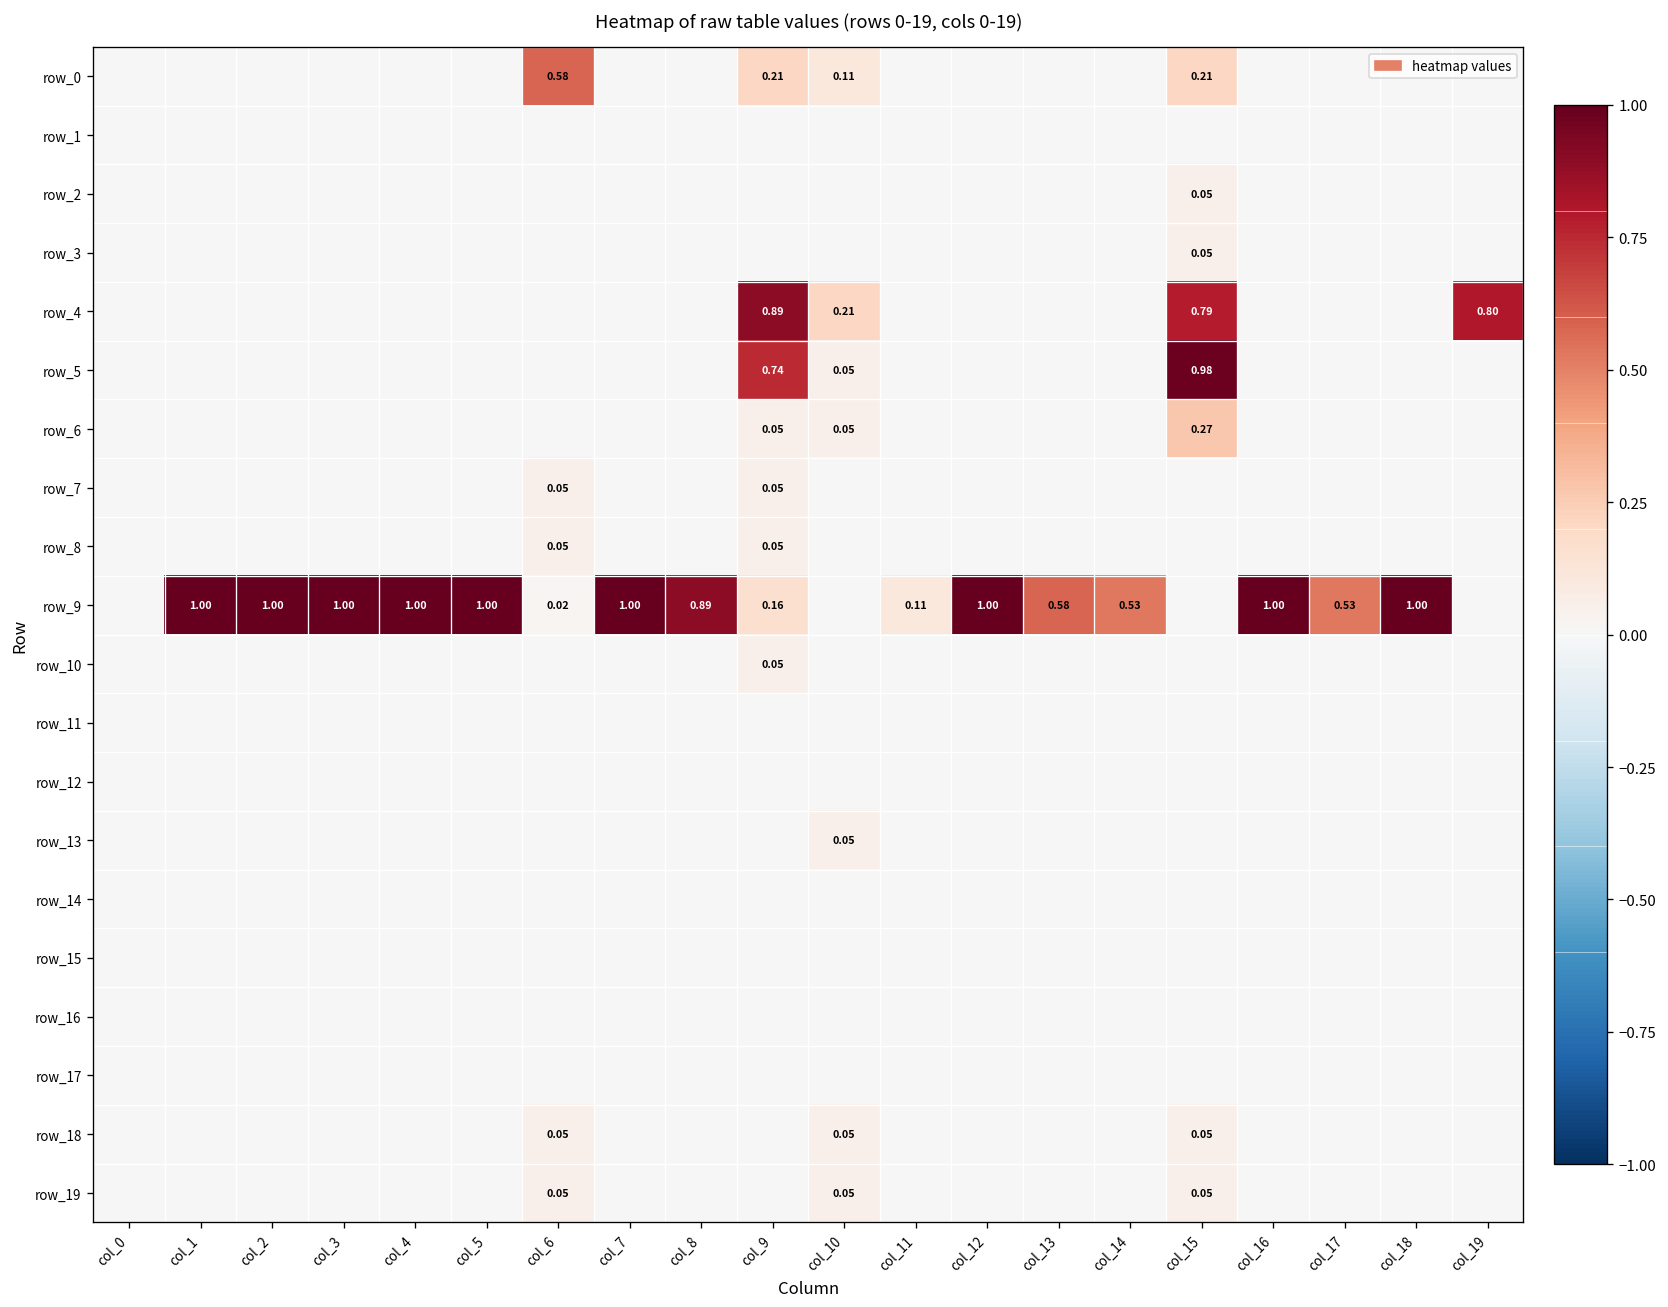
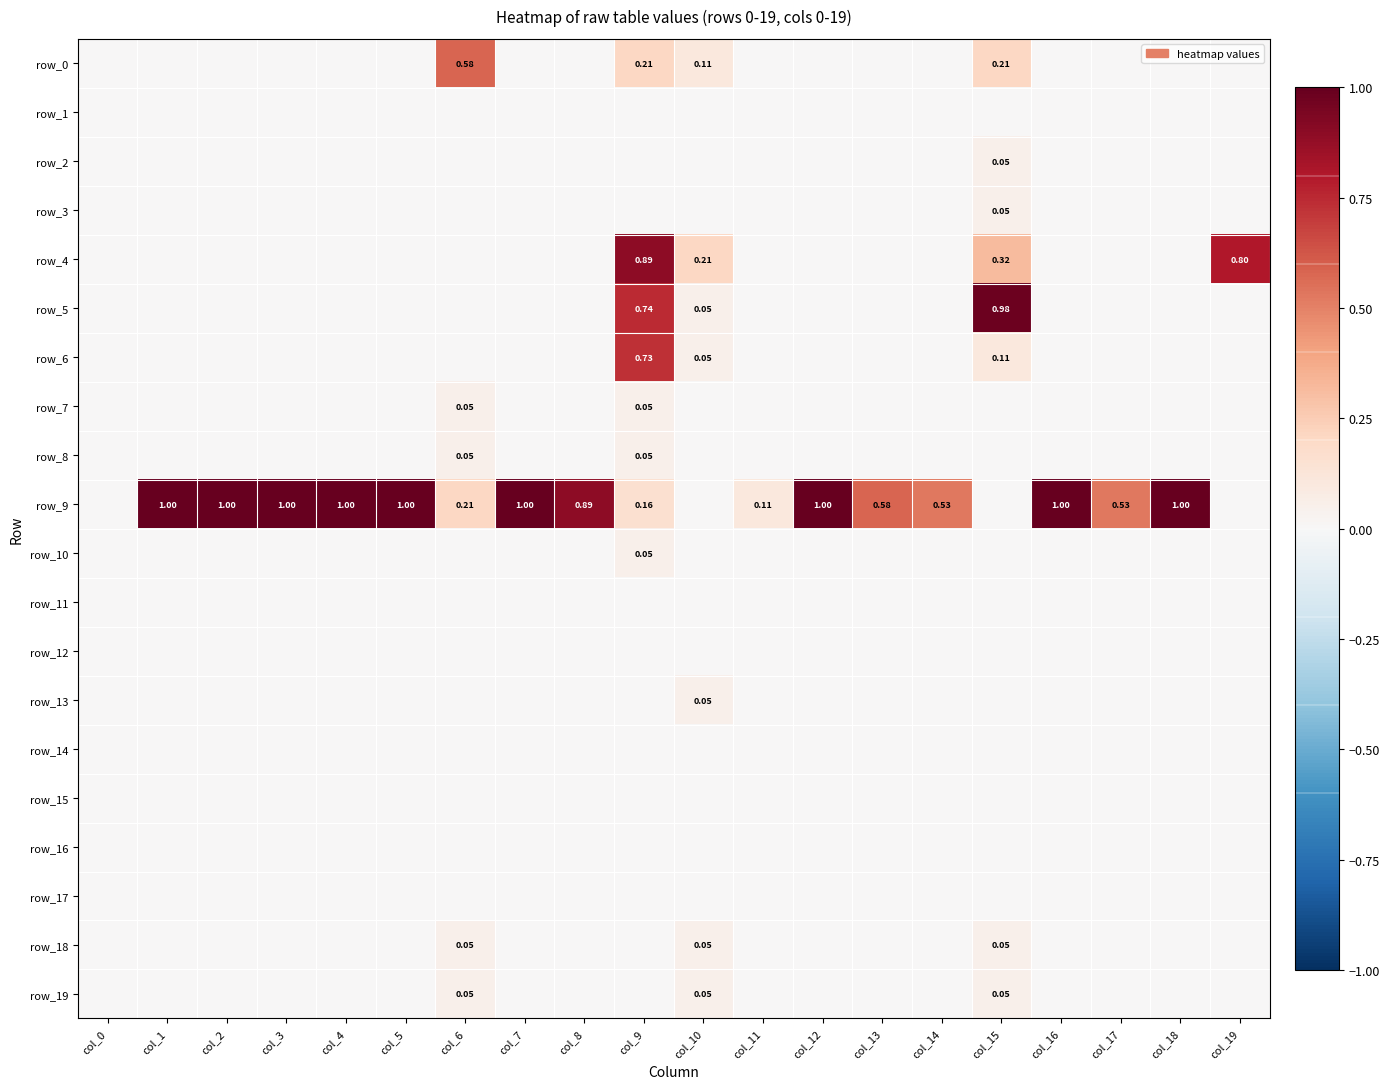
  {
    "row_0": {
      "col_6": 0.58,
      "col_9": 0.21,
      "col_10": 0.11,
      "col_15": 0.21
    },
    "row_2": {
      "col_15": 0.05
    },
    "row_3": {
      "col_15": 0.05
    },
    "row_4": {
      "col_9": 0.89,
      "col_10": 0.21,
-     "col_15": 0.79,
+     "col_15": 0.32,
      "col_19": 0.80
    },
    "row_5": {
      "col_9": 0.74,
      "col_10": 0.05,
      "col_15": 0.98
    },
    "row_6": {
-     "col_9": 0.05,
+     "col_9": 0.73,
      "col_10": 0.05,
-     "col_15": 0.27
+     "col_15": 0.11
    },
    "row_7": {
      "col_6": 0.05,
      "col_9": 0.05
    },
    "row_8": {
      "col_6": 0.05,
      "col_9": 0.05
    },
    "row_9": {
      "col_1": 1.00,
      "col_2": 1.00,
      "col_3": 1.00,
      "col_4": 1.00,
      "col_5": 1.00,
-     "col_6": 0.02,
+     "col_6": 0.21,
      "col_7": 1.00,
      "col_8": 0.89,
      "col_9": 0.16,
      "col_11": 0.11,
      "col_12": 1.00,
      "col_13": 0.58,
      "col_14": 0.53,
      "col_16": 1.00,
      "col_17": 0.53,
      "col_18": 1.00
    },
    "row_10": {
      "col_9": 0.05
    },
    "row_13": {
      "col_10": 0.05
    },
    "row_18": {
      "col_6": 0.05,
      "col_10": 0.05,
      "col_15": 0.05
    },
    "row_19": {
      "col_6": 0.05,
      "col_10": 0.05,
      "col_15": 0.05
    }
  }
